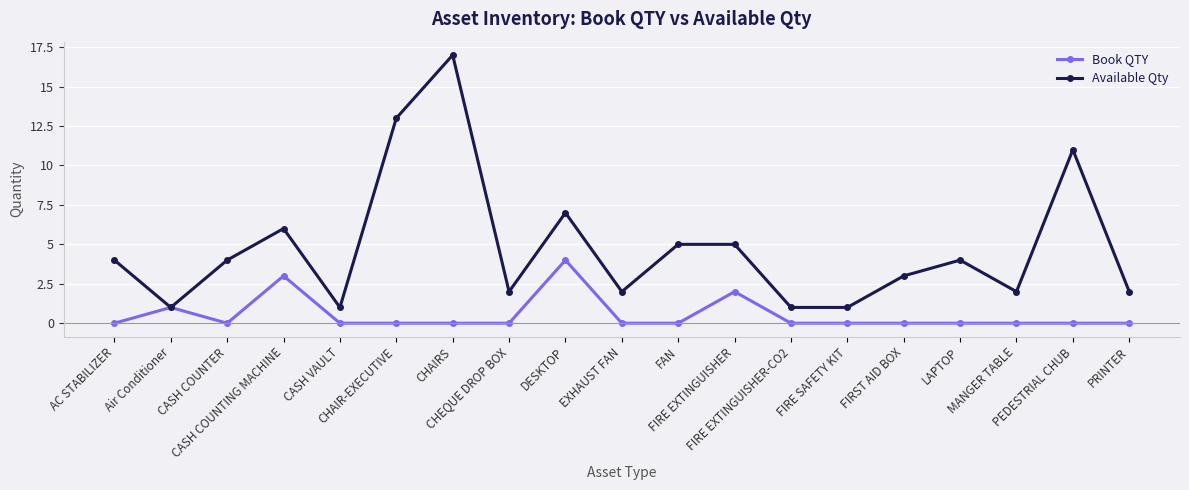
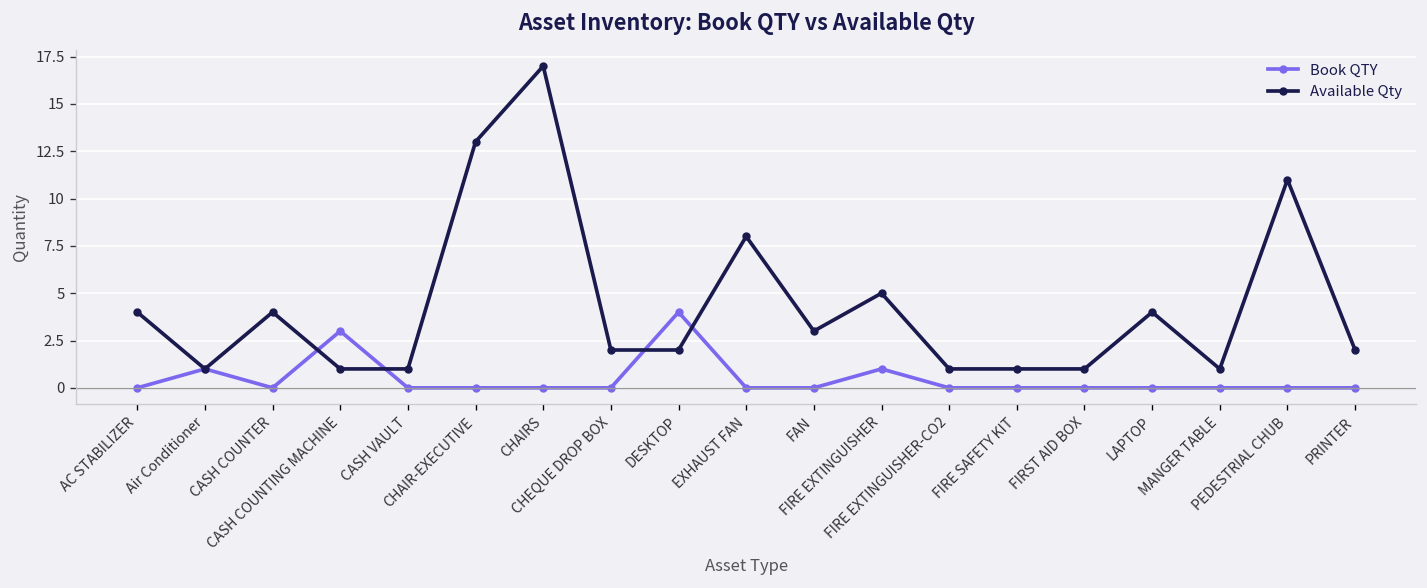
  {
    "Book QTY": {
      "AC STABILIZER": 0,
      "CASH COUNTER": 0,
      "CASH COUNTING MACHINE": 3,
      "CASH VAULT": 0,
      "CHAIR-EXECUTIVE": 0,
      "CHAIRS": 0,
      "CHEQUE DROP BOX": 0,
      "DESKTOP": 4,
      "EXHAUST FAN": 0,
      "FAN": 0,
-     "FIRE EXTINGUISHER": 2,
+     "FIRE EXTINGUISHER": 1,
      "FIRE EXTINGUISHER-CO2": 0,
      "FIRE SAFETY KIT": 0,
      "FIRST AID BOX": 0,
      "LAPTOP": 0,
      "MANGER TABLE": 0,
      "PEDESTRIAL CHUB": 0,
      "PRINTER": 0
    },
    "Available Qty": {
      "AC STABILIZER": 4,
      "CASH COUNTER": 4,
-     "CASH COUNTING MACHINE": 6,
+     "CASH COUNTING MACHINE": 1,
      "CASH VAULT": 1,
      "CHAIR-EXECUTIVE": 13,
      "CHAIRS": 17,
      "CHEQUE DROP BOX": 2,
-     "DESKTOP": 7,
-     "EXHAUST FAN": 2,
-     "FAN": 5,
+     "DESKTOP": 2,
+     "EXHAUST FAN": 8,
+     "FAN": 3,
      "FIRE EXTINGUISHER": 5,
      "FIRE EXTINGUISHER-CO2": 1,
      "FIRE SAFETY KIT": 1,
-     "FIRST AID BOX": 3,
+     "FIRST AID BOX": 1,
      "LAPTOP": 4,
-     "MANGER TABLE": 2,
+     "MANGER TABLE": 1,
      "PEDESTRIAL CHUB": 11,
      "PRINTER": 2
    }
  }
